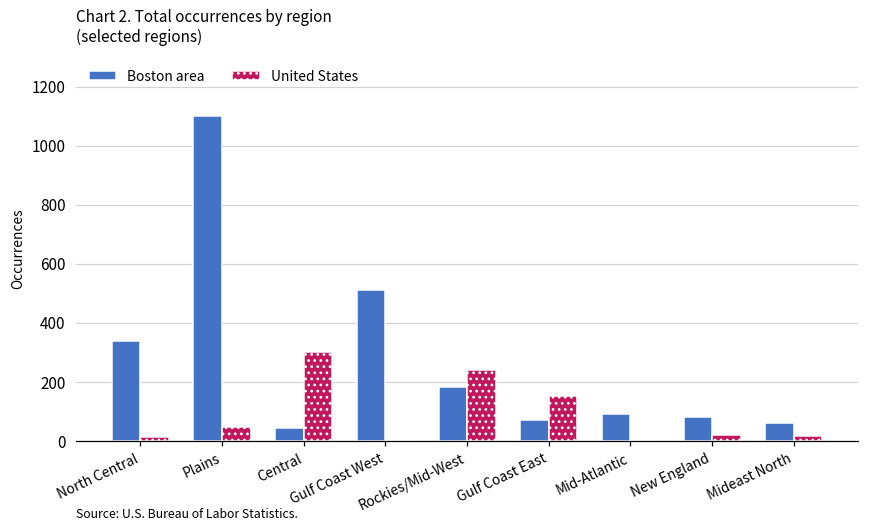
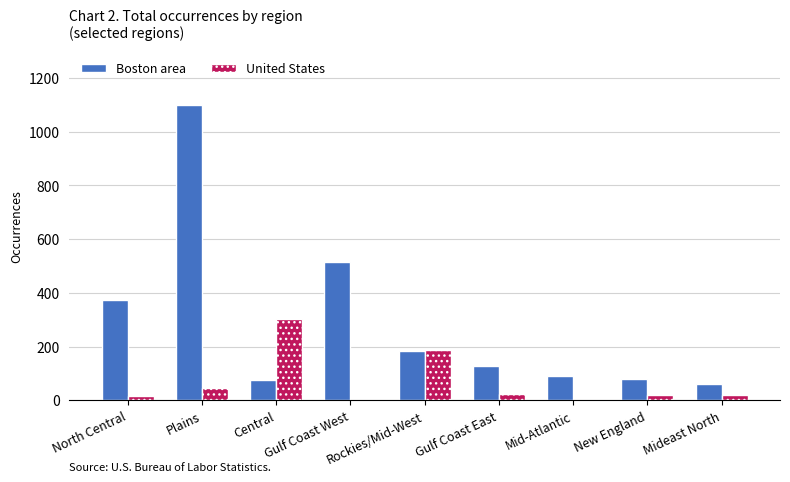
  {
    "Boston area": {
-     "North Central": 340,
+     "North Central": 370,
      "Plains": 1100,
-     "Central": 40,
+     "Central": 80,
      "Gulf Coast West": 510,
      "Rockies/Mid-West": 180,
-     "Gulf Coast East": 70,
+     "Gulf Coast East": 130,
      "Mid-Atlantic": 90,
      "New England": 80,
      "Mideast North": 60
    },
    "United States": {
      "North Central": 10,
      "Plains": 50,
      "Central": 300,
      "Gulf Coast West": 0,
-     "Rockies/Mid-West": 240,
-     "Gulf Coast East": 150,
+     "Rockies/Mid-West": 190,
+     "Gulf Coast East": 20,
      "Mid-Atlantic": 0,
      "New England": 20,
      "Mideast North": 20
    }
  }
